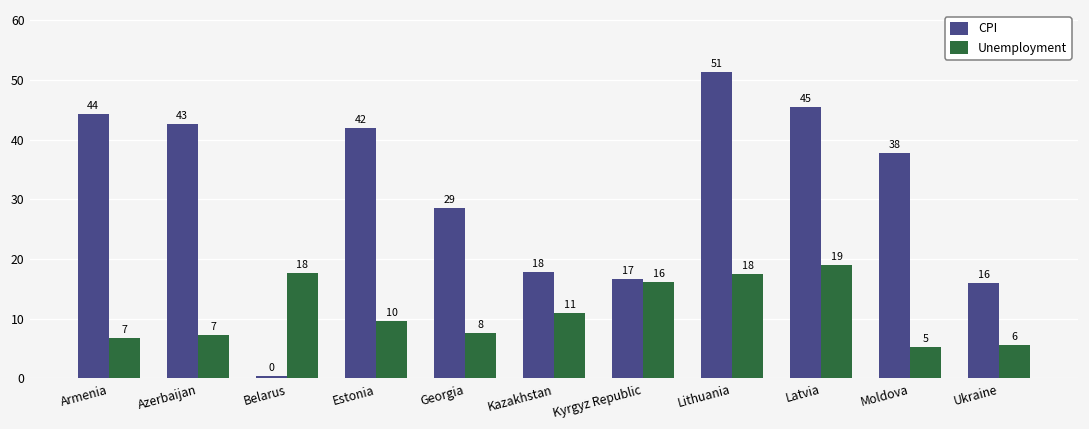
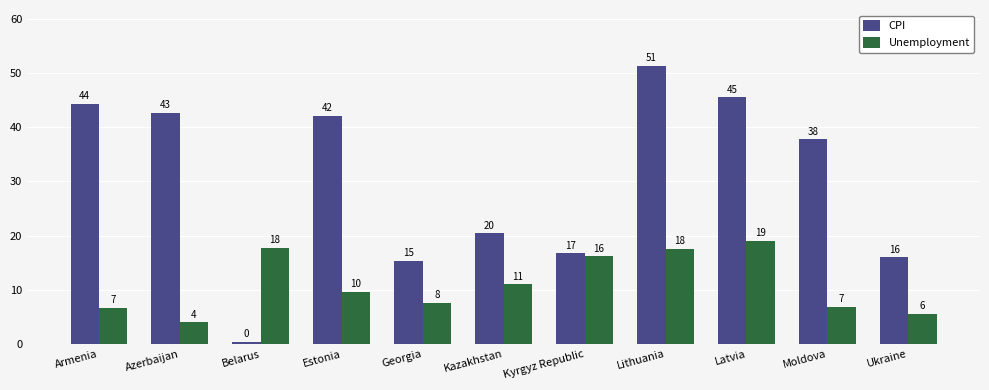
  {
    "CPI": {
      "Armenia": 44,
      "Azerbaijan": 43,
      "Belarus": 0,
      "Estonia": 42,
-     "Georgia": 29,
-     "Kazakhstan": 18,
+     "Georgia": 15,
+     "Kazakhstan": 20,
      "Kyrgyz Republic": 17,
      "Lithuania": 51,
      "Latvia": 45,
      "Moldova": 38,
      "Ukraine": 16
    },
    "Unemployment": {
      "Armenia": 7,
-     "Azerbaijan": 7,
+     "Azerbaijan": 4,
      "Belarus": 18,
      "Estonia": 10,
      "Georgia": 8,
      "Kazakhstan": 11,
      "Kyrgyz Republic": 16,
      "Lithuania": 18,
      "Latvia": 19,
-     "Moldova": 5,
+     "Moldova": 7,
      "Ukraine": 6
    }
  }
